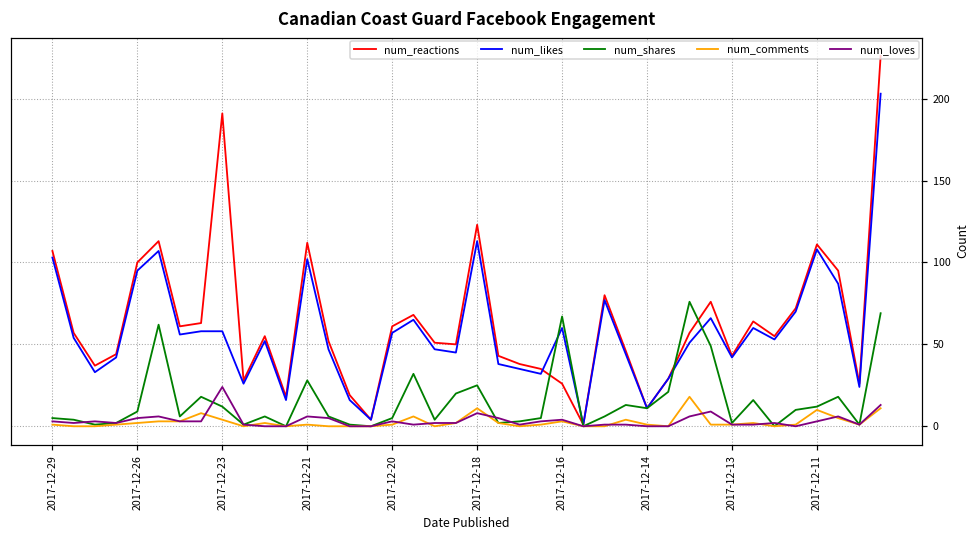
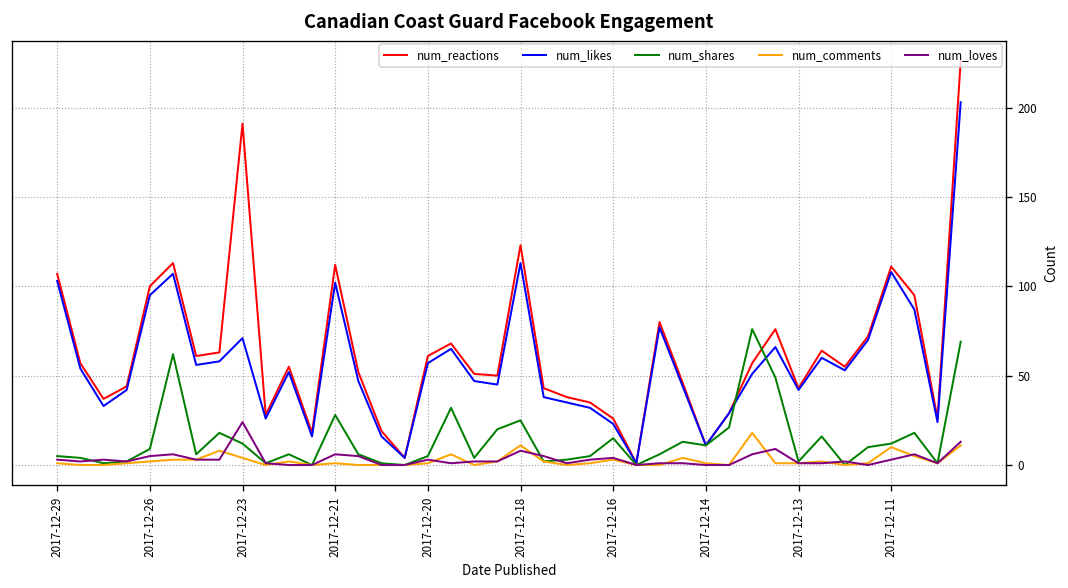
  {
    "num_reactions": {
      "2017-12-23": 191,
      "2017-12-16": 26
    },
    "num_likes": {
-     "2017-12-23": 58,
-     "2017-12-16": 60
+     "2017-12-23": 71,
+     "2017-12-16": 23
    },
    "num_shares": {
      "2017-12-23": 12,
-     "2017-12-16": 67
+     "2017-12-16": 15
    },
    "num_comments": {
      "2017-12-23": 4
    },
    "num_loves": {
      "2017-12-23": 24
    }
  }
